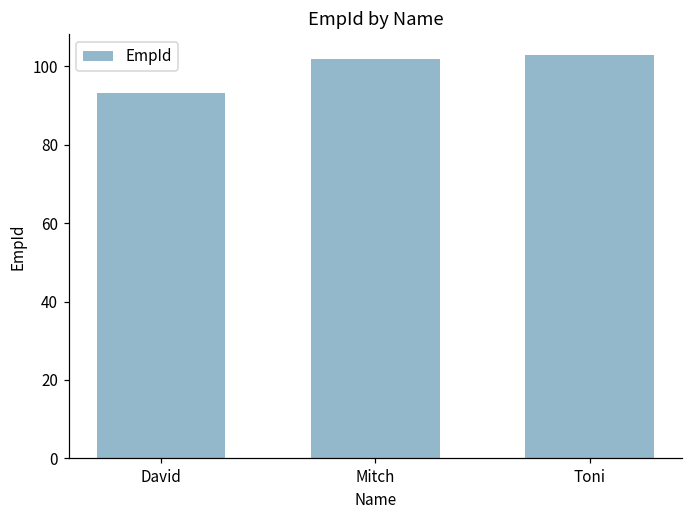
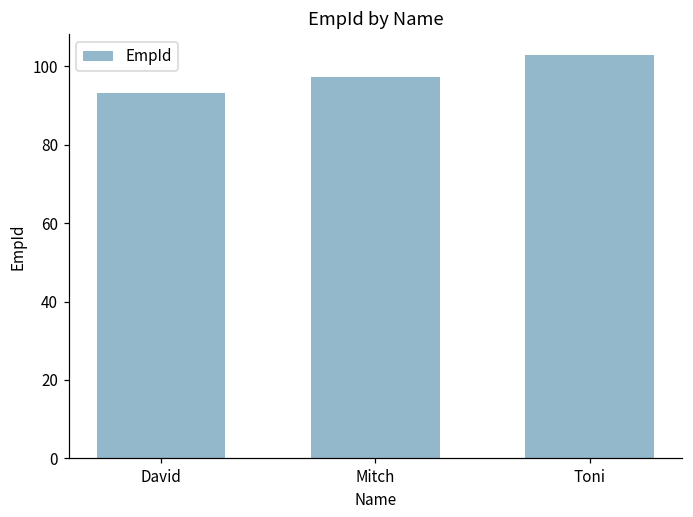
  {
    "David": 93,
-   "Mitch": 102,
+   "Mitch": 97,
    "Toni": 103
  }
